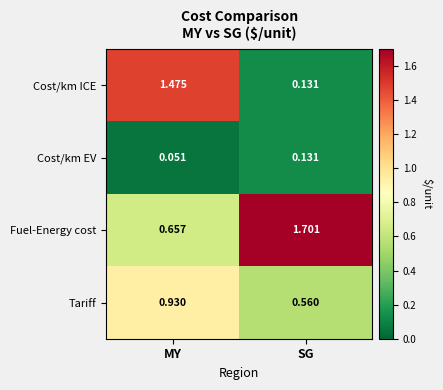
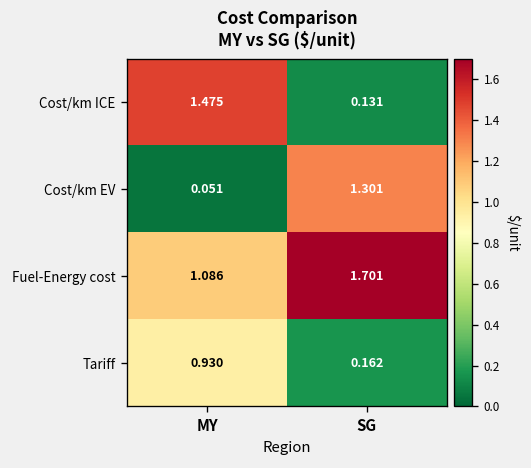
  {
    "Cost/km ICE": {
      "MY": 1.475,
      "SG": 0.131
    },
    "Cost/km EV": {
      "MY": 0.051,
-     "SG": 0.131
+     "SG": 1.301
    },
    "Fuel-Energy cost": {
-     "MY": 0.657,
+     "MY": 1.086,
      "SG": 1.701
    },
    "Tariff": {
      "MY": 0.930,
-     "SG": 0.560
+     "SG": 0.162
    }
  }
